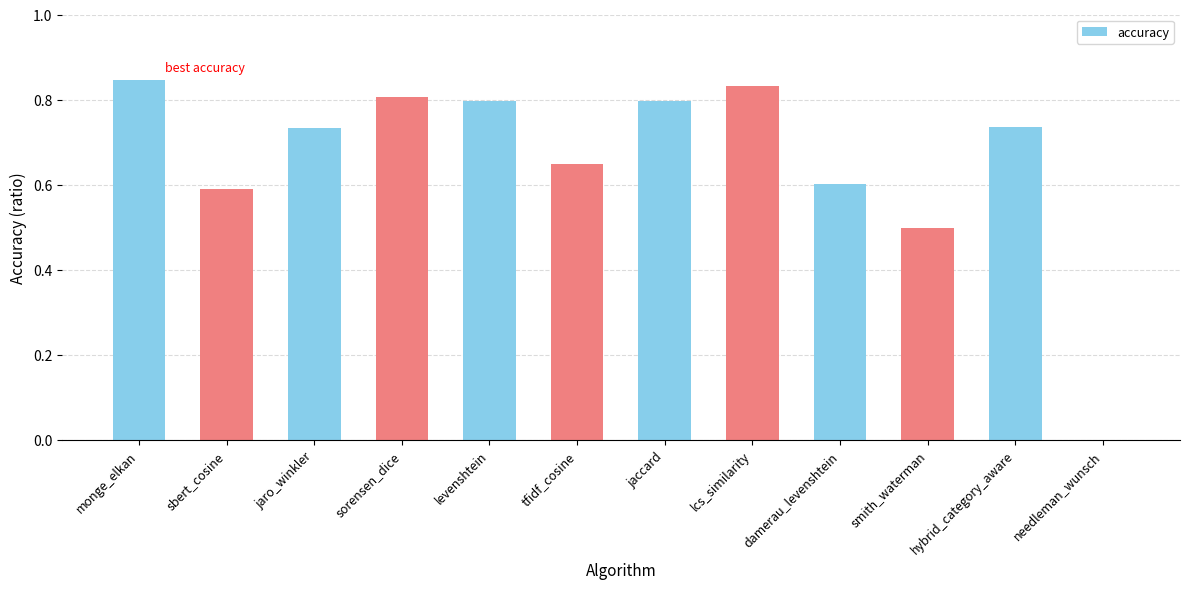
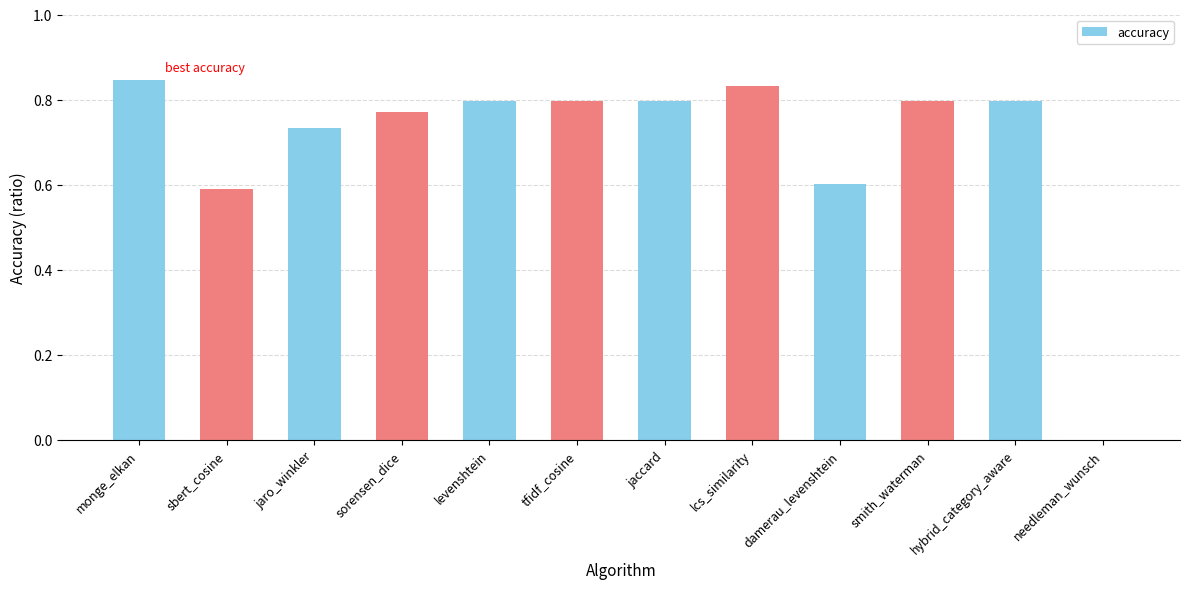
  {
    "monge_elkan": 0.85,
    "sbert_cosine": 0.59,
    "jaro_winkler": 0.73,
-   "sorensen_dice": 0.81,
+   "sorensen_dice": 0.77,
    "levenshtein": 0.80,
-   "tfidf_cosine": 0.65,
+   "tfidf_cosine": 0.80,
    "jaccard": 0.80,
    "lcs_similarity": 0.83,
    "damerau_levenshtein": 0.60,
-   "smith_waterman": 0.50,
-   "hybrid_category_aware": 0.73,
+   "smith_waterman": 0.80,
+   "hybrid_category_aware": 0.80,
    "needleman_wunsch": 0.00
  }
